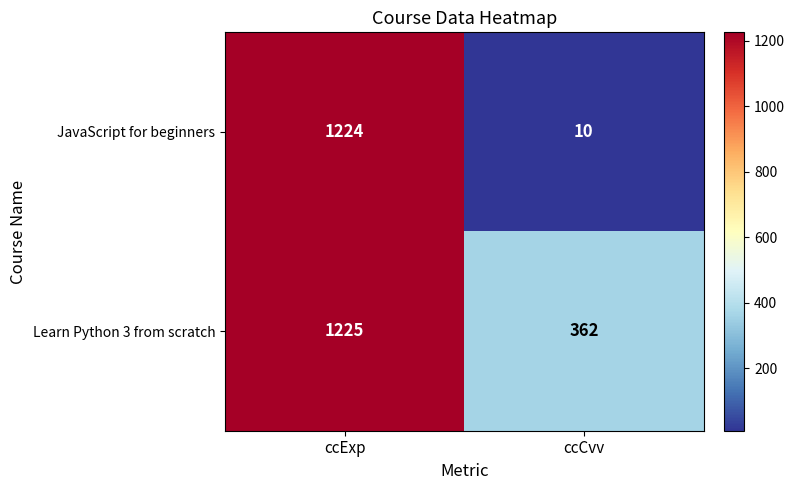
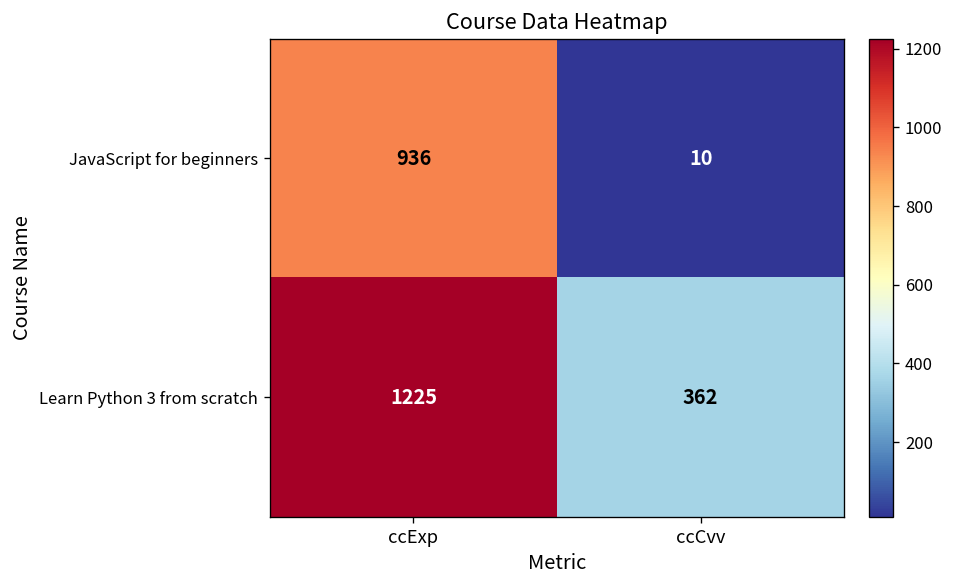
  {
    "JavaScript for beginners": {
-     "ccExp": 1224,
+     "ccExp": 936,
      "ccCvv": 10
    },
    "Learn Python 3 from scratch": {
      "ccExp": 1225,
      "ccCvv": 362
    }
  }
